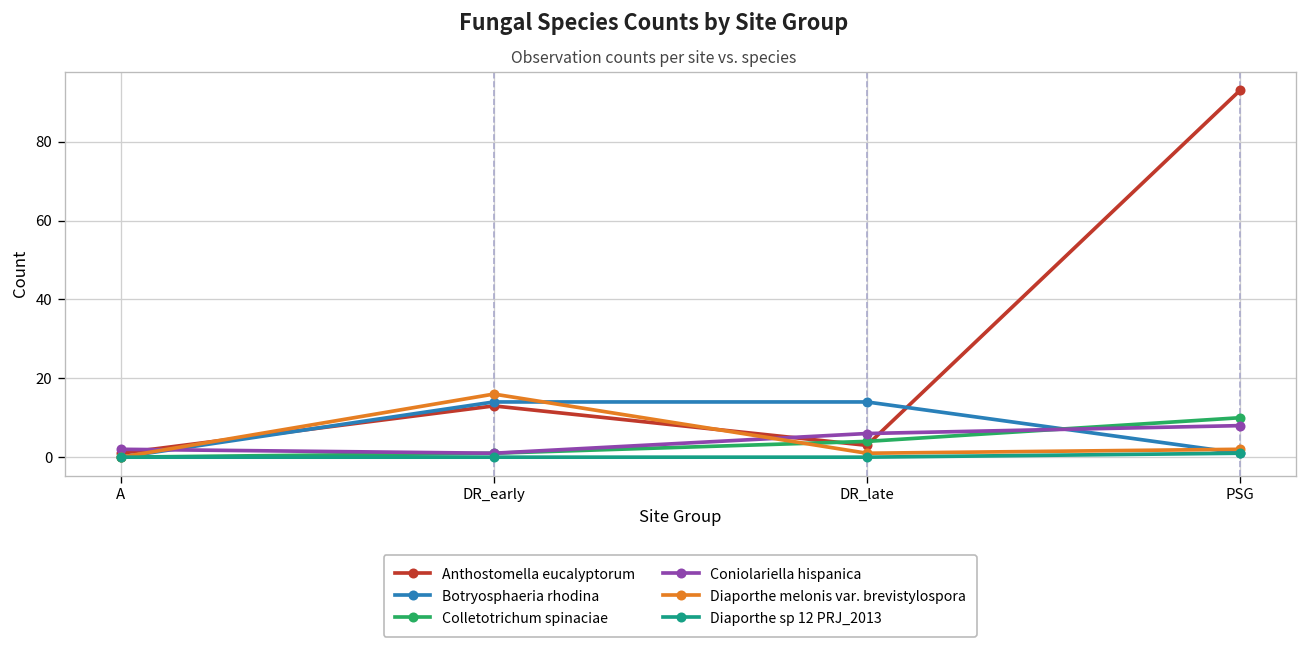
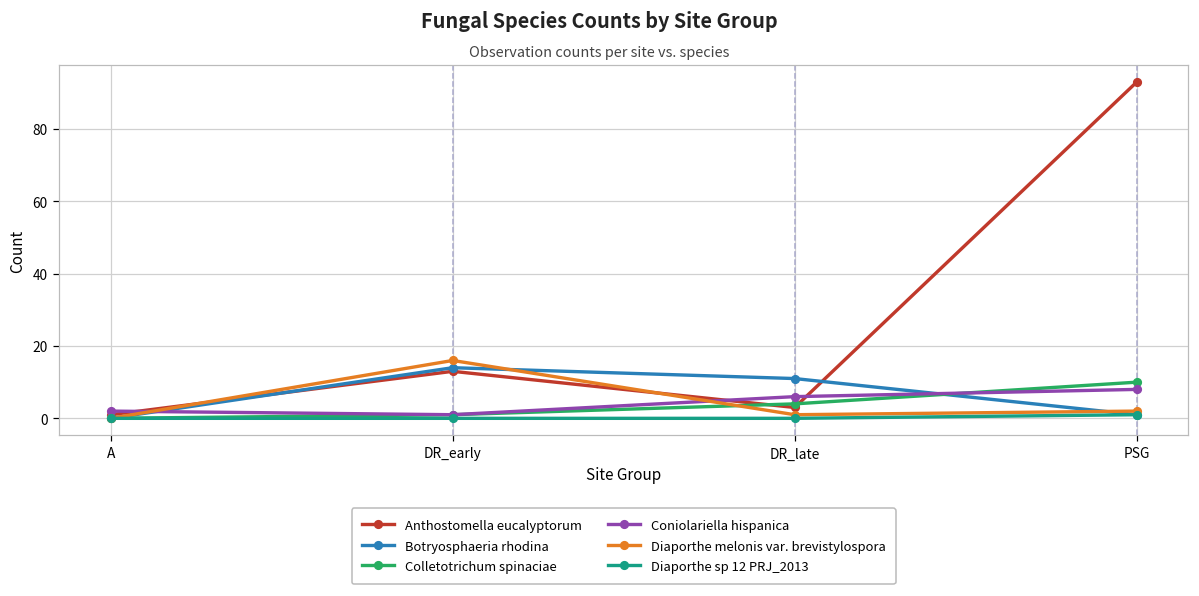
  {
    "Anthostomella eucalyptorum": {
      "A": 1,
      "DR_early": 13,
      "DR_late": 3,
      "PSG": 93
    },
    "Botryosphaeria rhodina": {
      "DR_early": 14,
-     "DR_late": 14
+     "DR_late": 11
    },
    "Coniolariella hispanica": {
      "A": 2,
      "DR_late": 6,
      "PSG": 8
    },
    "Diaporthe melonis var. brevistylospora": {
      "DR_early": 16,
      "DR_late": 1,
      "PSG": 2
    }
  }
